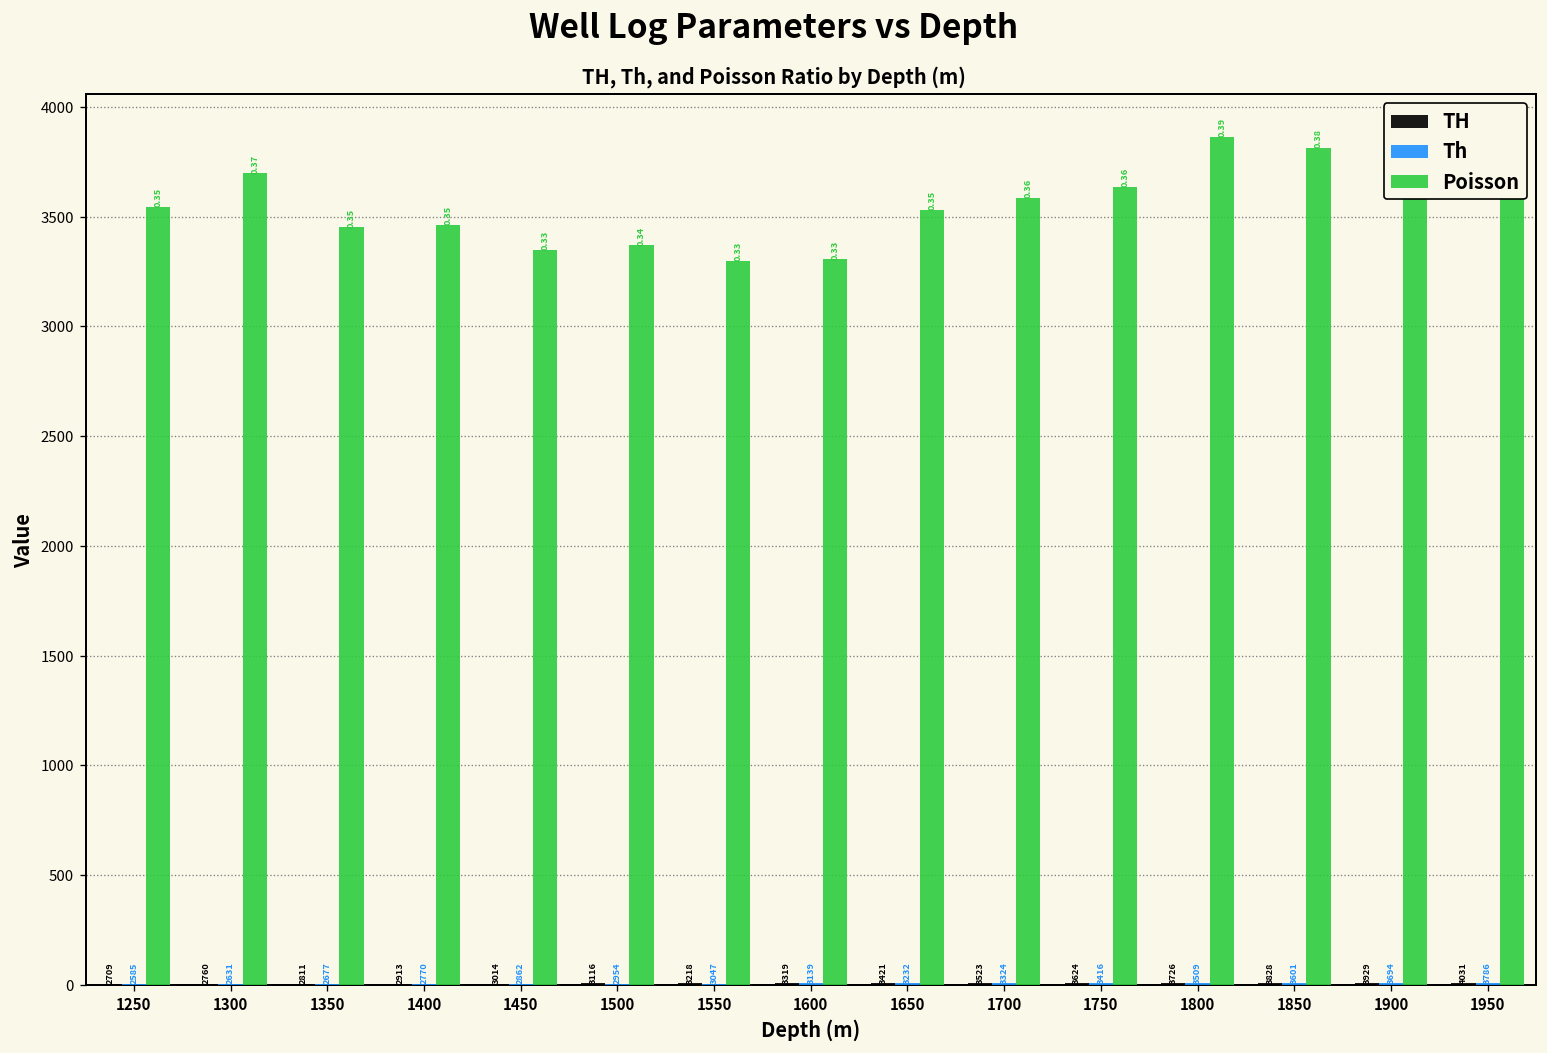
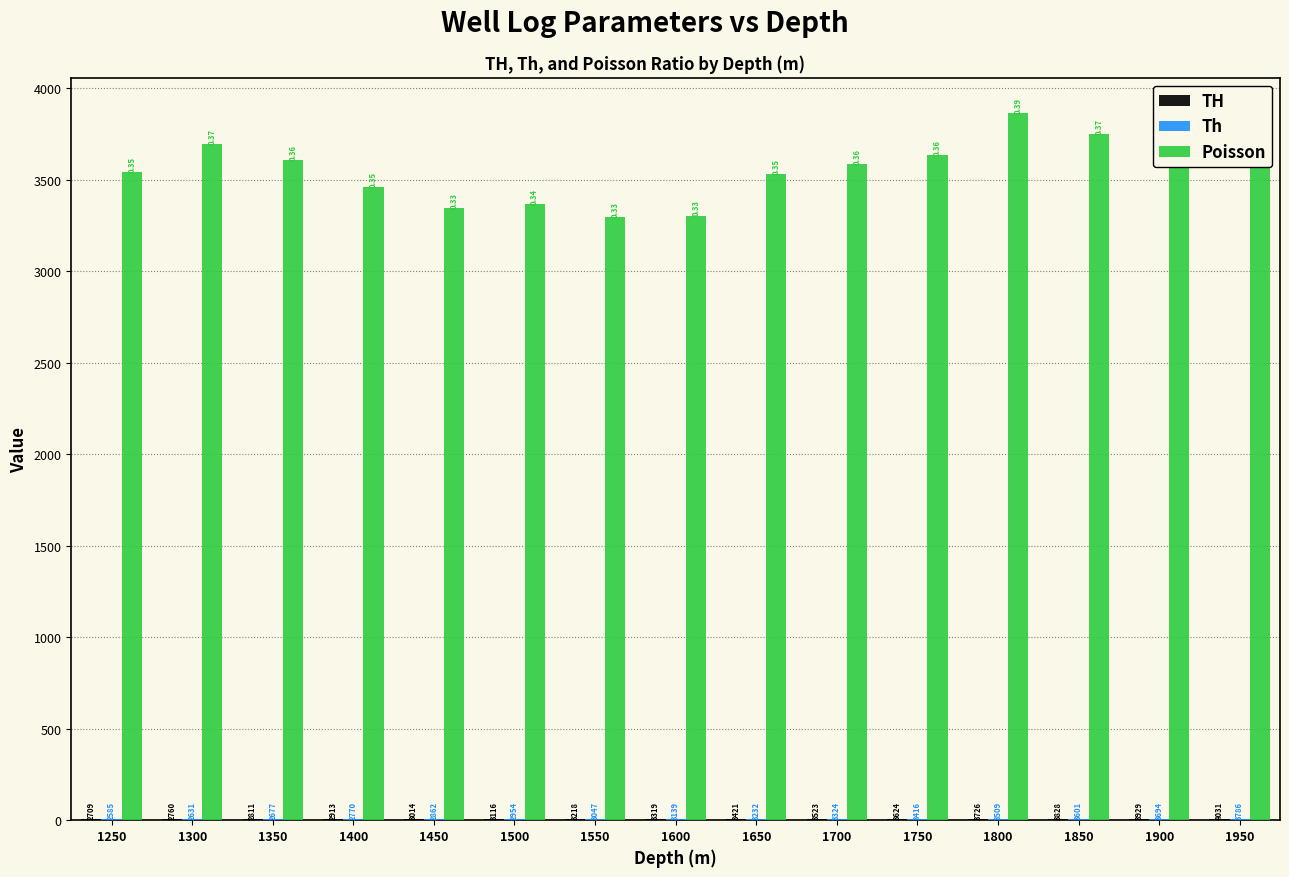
  {
    "Poisson": {
-     "1350": 0.35,
-     "1850": 0.38
+     "1350": 0.36,
+     "1850": 0.37
    }
  }
